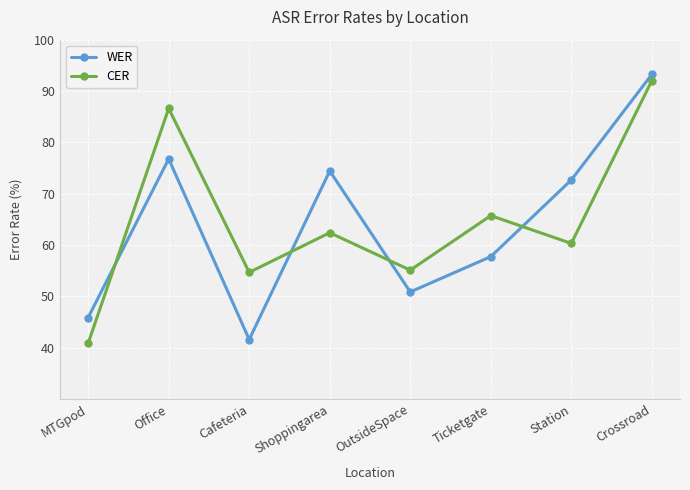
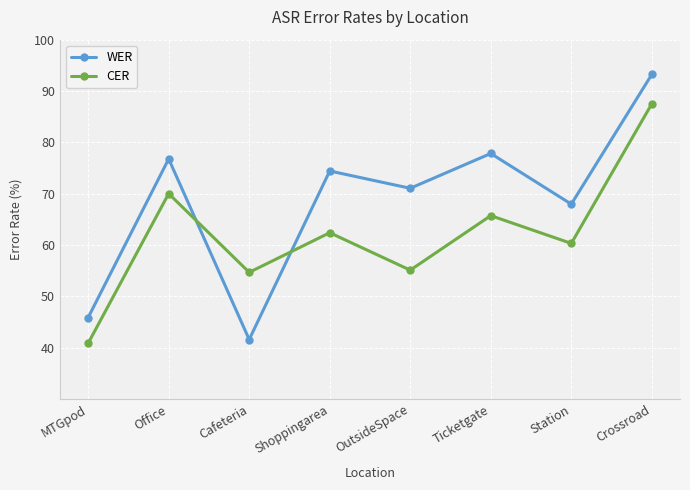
  {
    "WER": {
      "MTGpod": 46,
      "Office": 77,
      "Cafeteria": 42,
      "Shoppingarea": 74,
-     "OutsideSpace": 51,
-     "Ticketgate": 58,
-     "Station": 73,
+     "OutsideSpace": 71,
+     "Ticketgate": 78,
+     "Station": 68,
      "Crossroad": 93
    },
    "CER": {
      "MTGpod": 41,
-     "Office": 87,
+     "Office": 70,
      "Cafeteria": 55,
      "Shoppingarea": 62,
      "OutsideSpace": 55,
      "Ticketgate": 66,
      "Station": 60,
-     "Crossroad": 92
+     "Crossroad": 88
    }
  }
